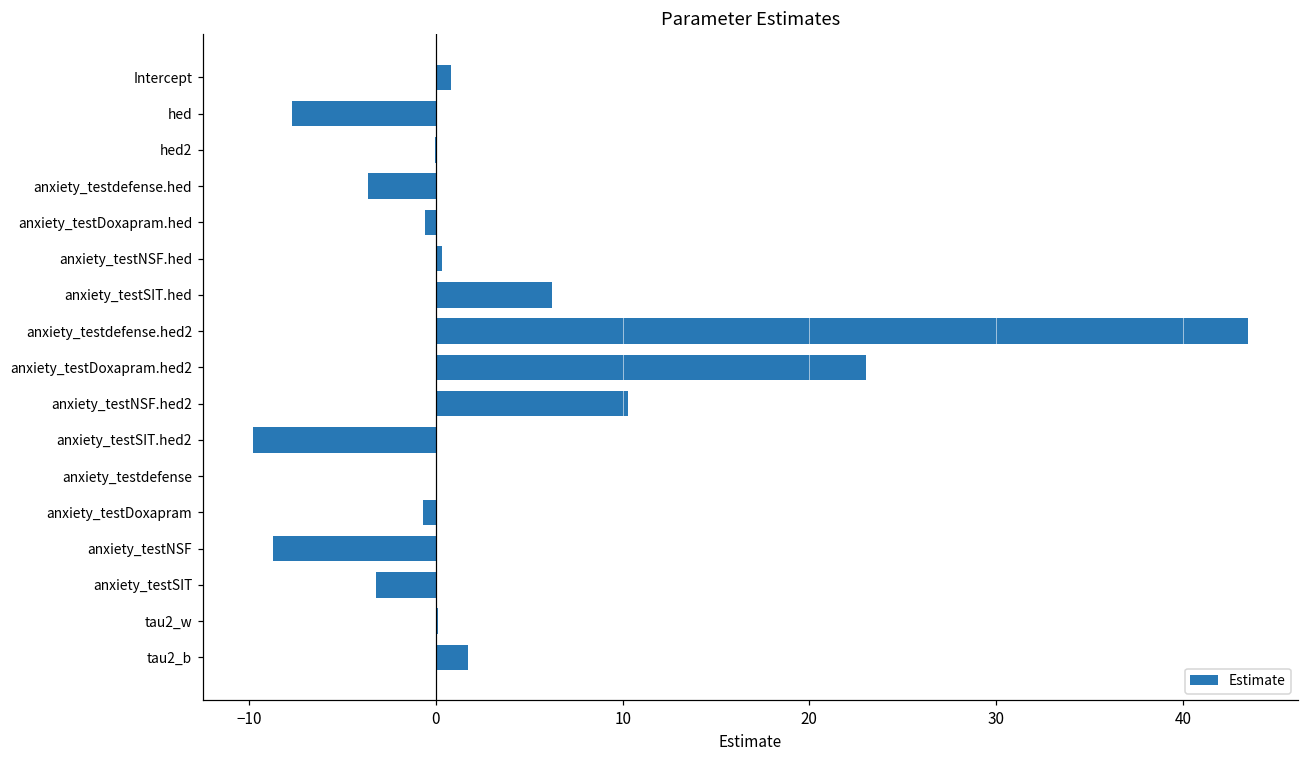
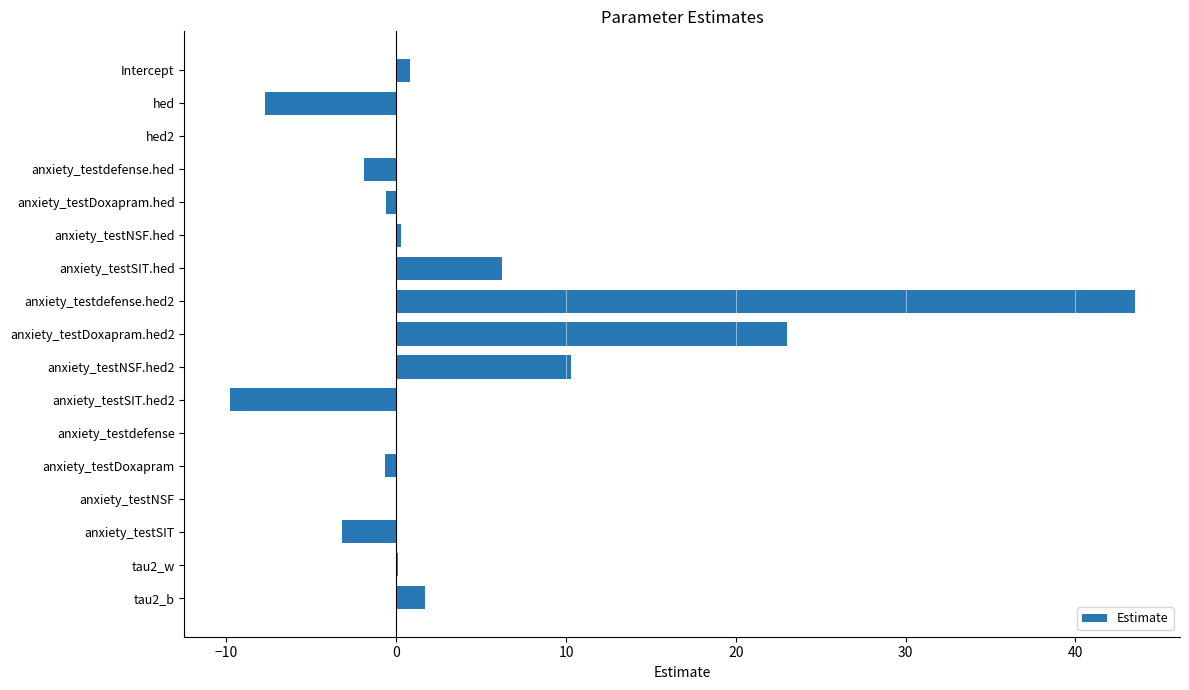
  {
    "Intercept": 0.8,
    "hed": -7.7,
-   "anxiety_testdefense.hed": -3.6,
+   "anxiety_testdefense.hed": -1.9,
    "anxiety_testDoxapram.hed": -0.6,
    "anxiety_testNSF.hed": 0.3,
    "anxiety_testSIT.hed": 6.2,
    "anxiety_testdefense.hed2": 43.5,
    "anxiety_testDoxapram.hed2": 23.0,
    "anxiety_testNSF.hed2": 10.3,
    "anxiety_testSIT.hed2": -9.8,
    "anxiety_testDoxapram": -0.7,
-   "anxiety_testNSF": -8.7,
+   "anxiety_testNSF": 0.0,
    "anxiety_testSIT": -3.2,
    "tau2_b": 1.7
  }
